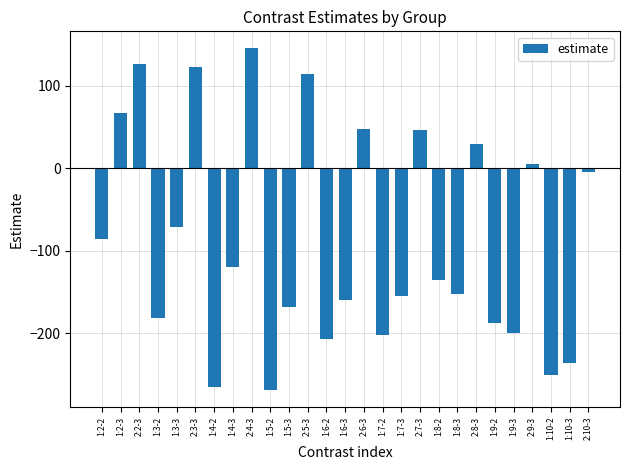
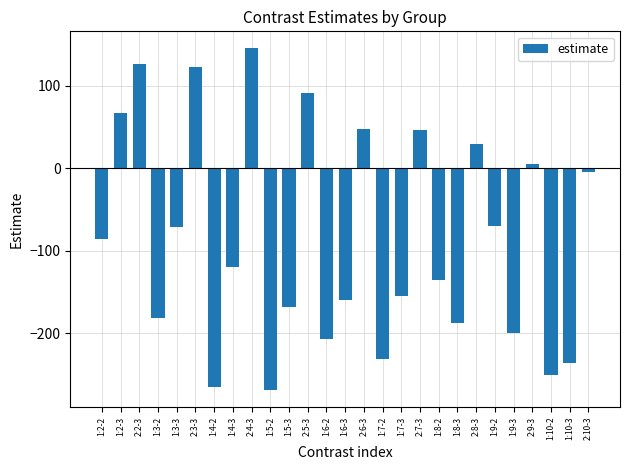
  {
    "1:2-2": -90,
    "1:2-3": 70,
    "2:2-3": 130,
    "1:3-2": -180,
    "1:3-3": -70,
    "2:3-3": 120,
    "1:4-2": -260,
    "1:4-3": -120,
    "2:4-3": 150,
    "1:5-2": -270,
    "1:5-3": -170,
-   "2:5-3": 110,
+   "2:5-3": 90,
    "1:6-2": -210,
    "1:6-3": -160,
    "2:6-3": 50,
-   "1:7-2": -200,
+   "1:7-2": -230,
    "1:7-3": -160,
    "2:7-3": 50,
    "1:8-2": -140,
-   "1:8-3": -150,
+   "1:8-3": -190,
    "2:8-3": 30,
-   "1:9-2": -190,
+   "1:9-2": -70,
    "1:9-3": -200,
    "2:9-3": 0,
    "1:10-2": -250,
    "1:10-3": -240,
    "2:10-3": 0
  }
